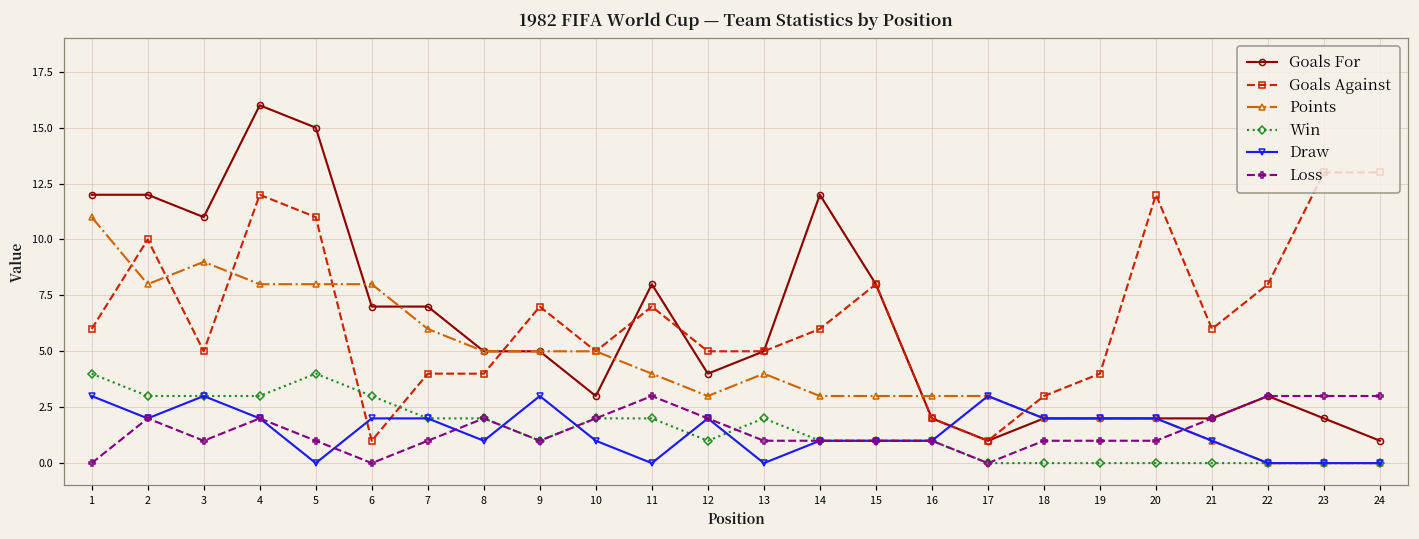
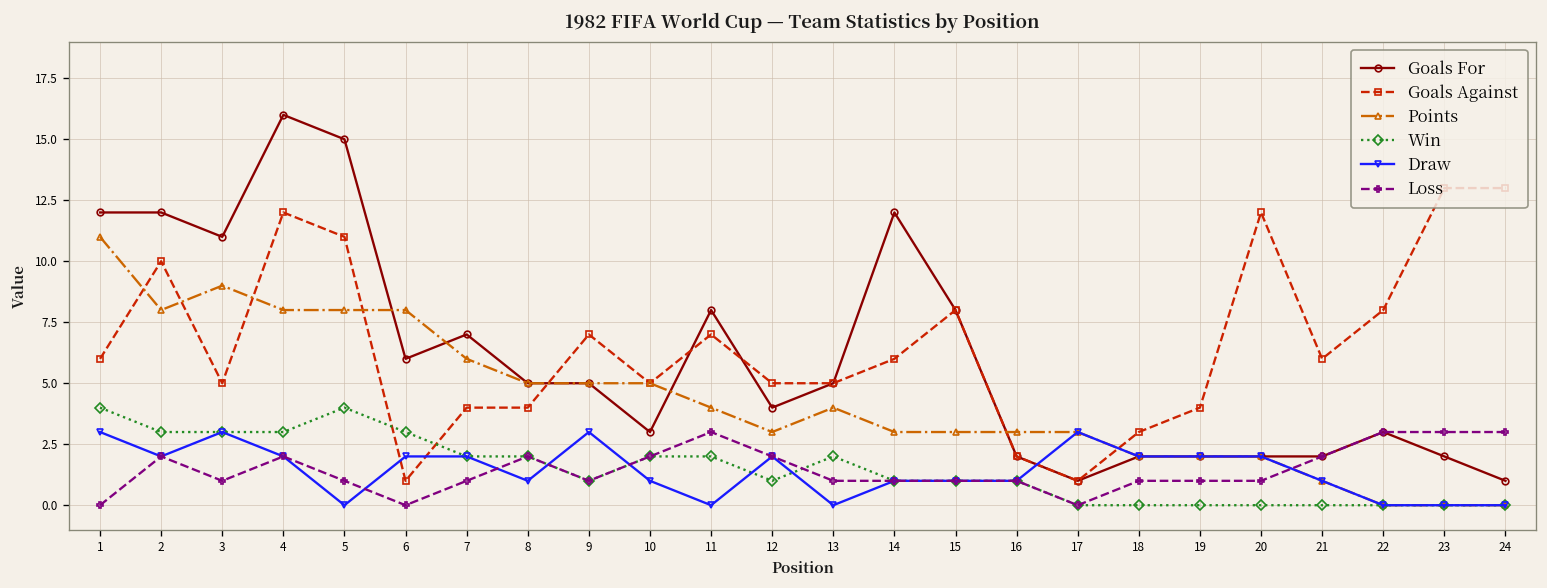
  {
    "Goals For": {
      "1": 12,
      "2": 12,
      "3": 11,
      "4": 16,
      "5": 15,
-     "6": 7,
+     "6": 6,
      "7": 7,
      "10": 3,
      "11": 8,
      "12": 4,
      "14": 12,
      "23": 2,
      "24": 1
    },
    "Goals Against": {
      "1": 6,
      "2": 10,
      "3": 5,
      "4": 12,
      "5": 11,
      "6": 1,
      "7": 4,
      "8": 4,
      "9": 7,
      "11": 7,
      "12": 5,
      "14": 6,
      "18": 3,
      "19": 4,
      "20": 12,
      "21": 6,
      "22": 8
    },
    "Points": {
      "1": 11,
      "2": 8,
      "3": 9,
      "4": 8,
      "5": 8,
      "6": 8,
      "7": 6,
      "11": 4,
      "12": 3,
      "13": 4,
      "14": 3,
      "15": 3,
      "16": 3
    },
    "Win": {
      "1": 4,
      "2": 3,
      "4": 3,
      "5": 4,
      "6": 3,
      "11": 2,
      "12": 1,
      "13": 2,
      "18": 0,
      "19": 0,
      "20": 0,
      "21": 0
    },
    "Draw": {
      "1": 3,
      "5": 0,
      "6": 2,
      "8": 1,
      "9": 3,
      "10": 1,
      "11": 0,
      "13": 0
    },
    "Loss": {
      "1": 0,
      "3": 1,
      "5": 1,
      "6": 0,
      "7": 1,
      "11": 3,
      "13": 1,
      "18": 1,
      "19": 1,
      "20": 1,
      "23": 3,
      "24": 3
    }
  }
